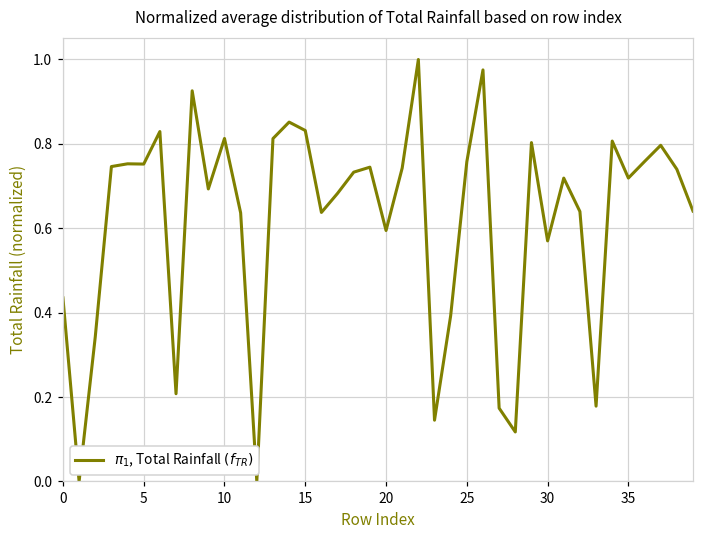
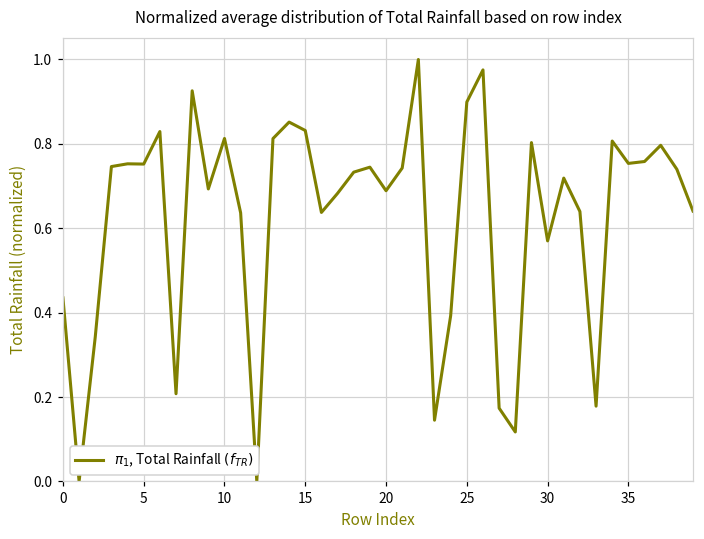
  {
    "0": 0.44,
    "5": 0.75,
    "10": 0.81,
    "15": 0.83,
-   "20": 0.59,
-   "25": 0.76,
+   "20": 0.69,
+   "25": 0.90,
    "30": 0.57,
-   "35": 0.72
+   "35": 0.75
  }
